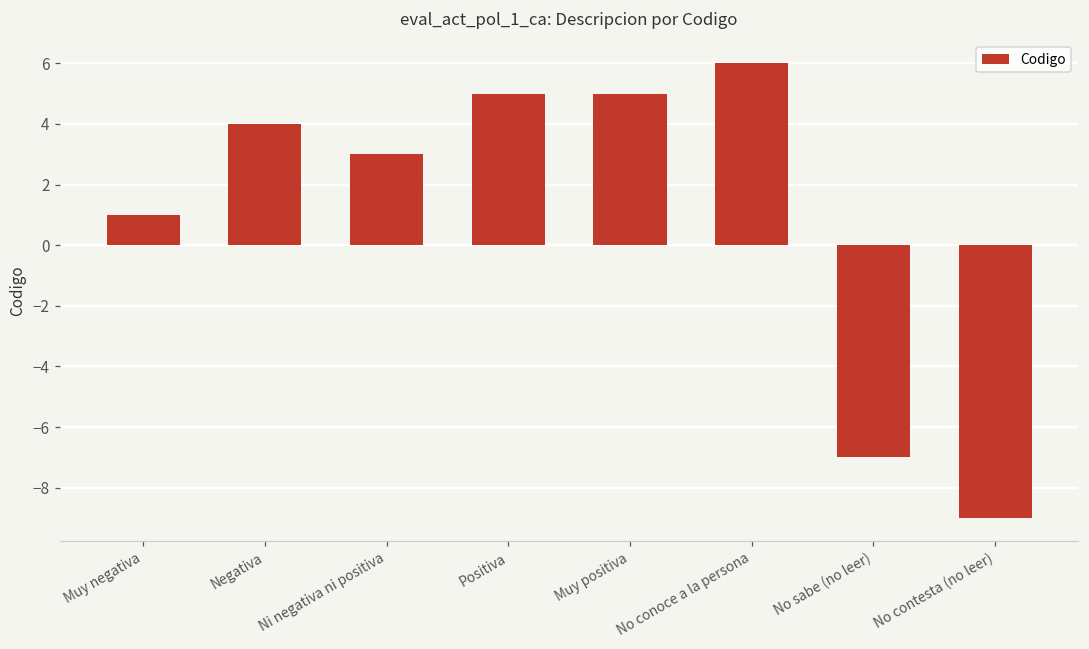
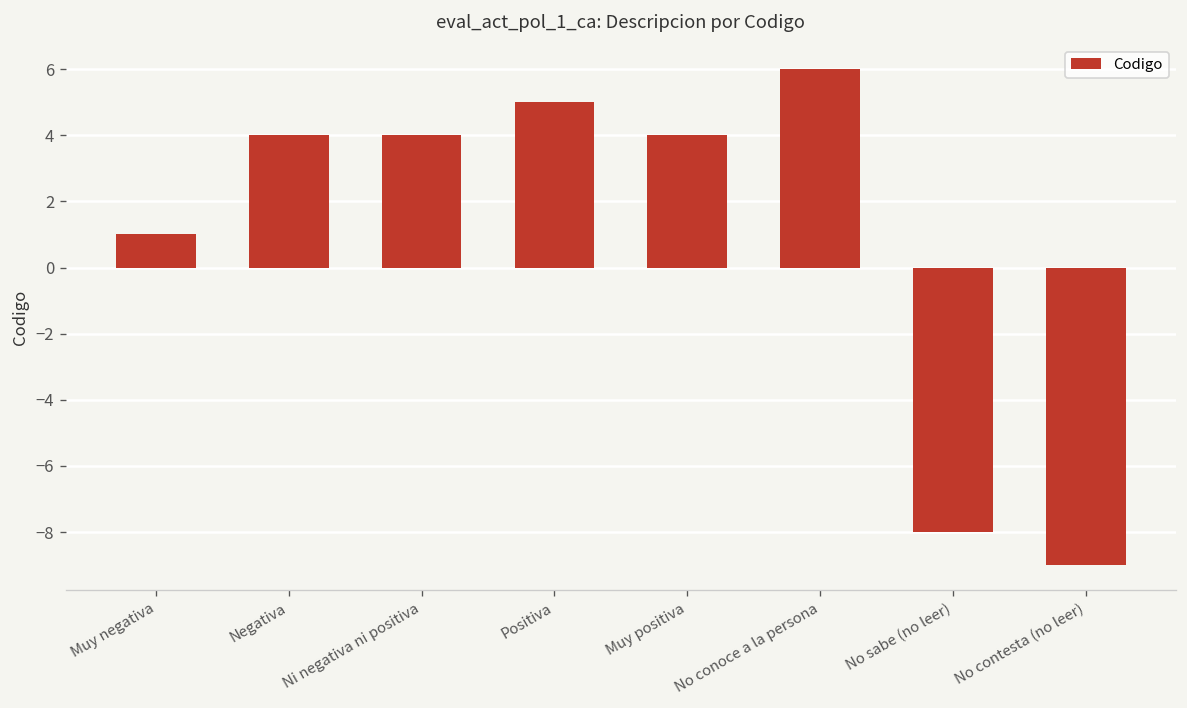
  {
    "Muy negativa": 1,
    "Negativa": 4,
-   "Ni negativa ni positiva": 3,
+   "Ni negativa ni positiva": 4,
    "Positiva": 5,
-   "Muy positiva": 5,
+   "Muy positiva": 4,
    "No conoce a la persona": 6,
-   "No sabe (no leer)": -7,
+   "No sabe (no leer)": -8,
    "No contesta (no leer)": -9
  }
